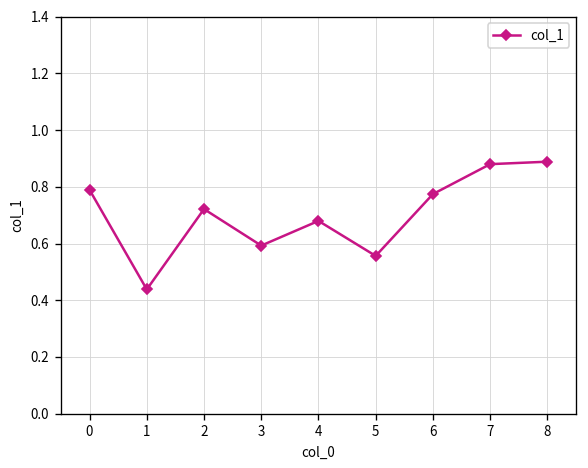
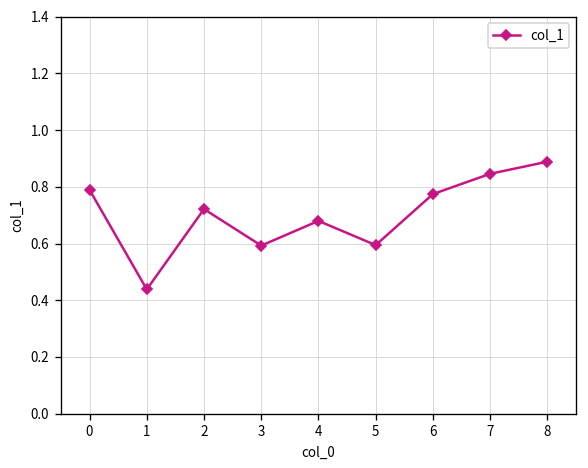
  {
    "0": 0.79,
    "1": 0.44,
    "2": 0.72,
    "3": 0.59,
    "4": 0.68,
-   "5": 0.56,
+   "5": 0.59,
    "6": 0.77,
-   "7": 0.88,
+   "7": 0.85,
    "8": 0.89
  }
